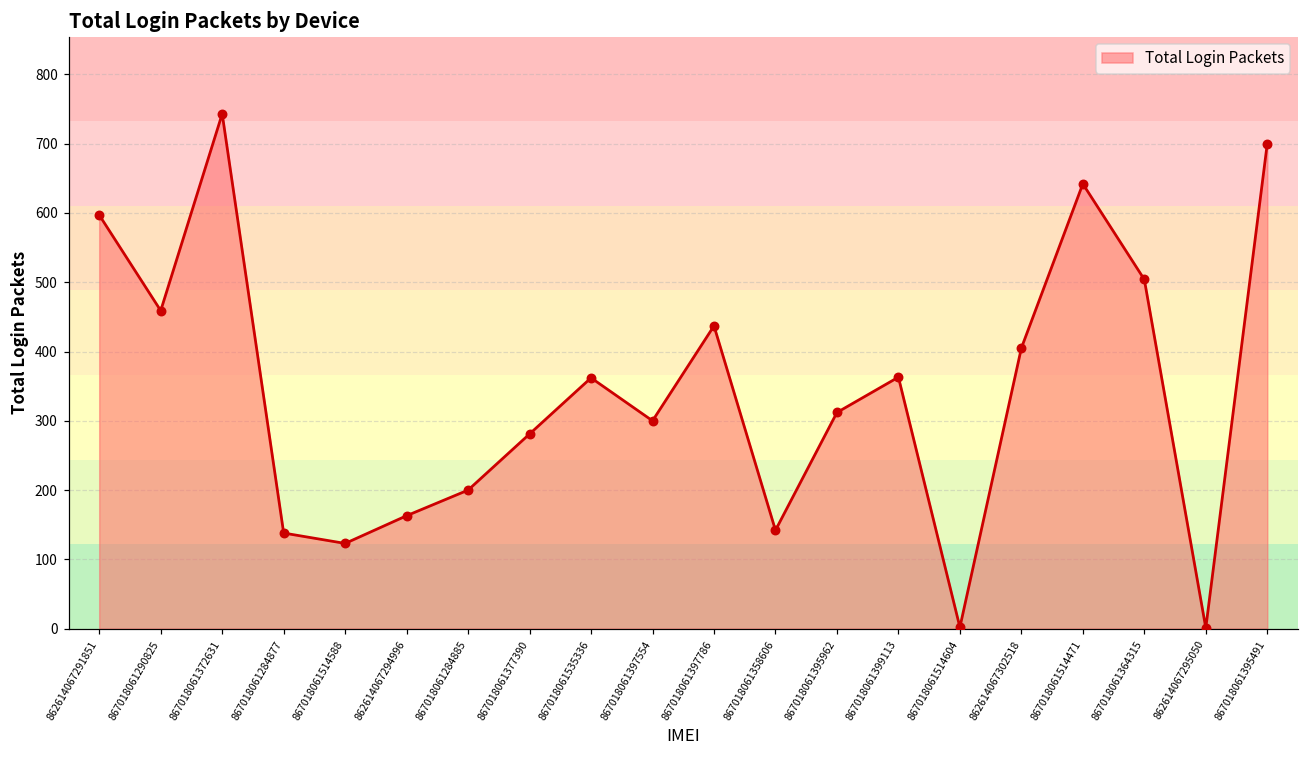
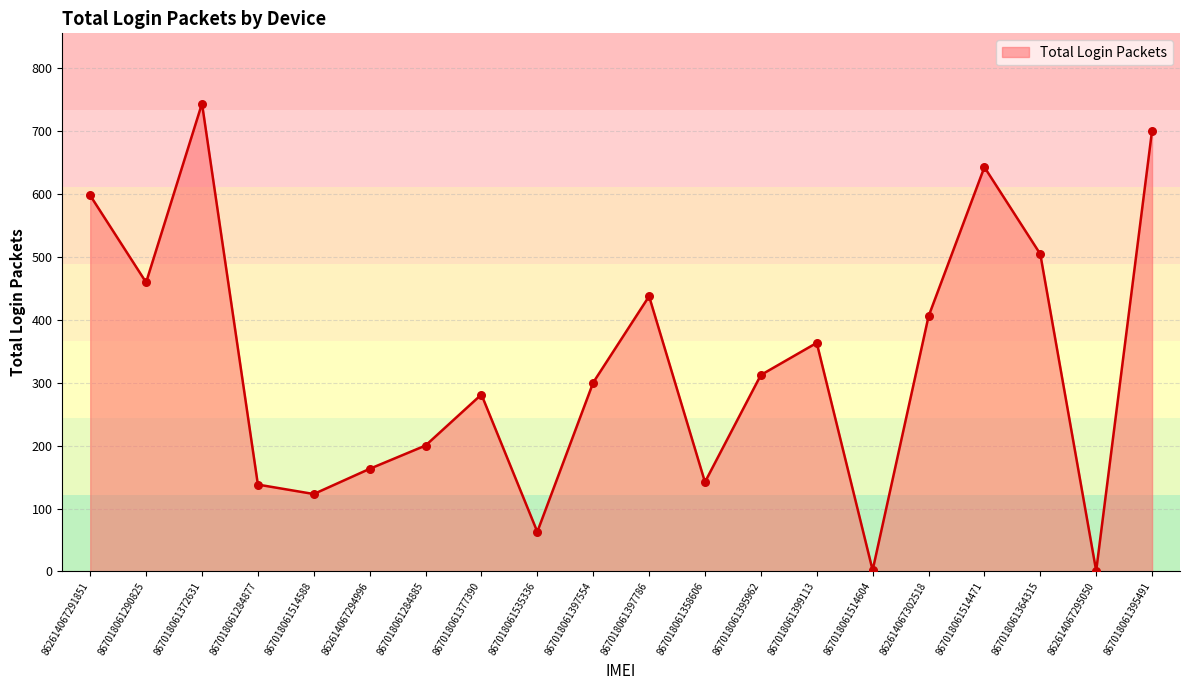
  {
    "862614067291851": 600,
    "867018061290825": 460,
    "867018061372631": 740,
    "867018061284877": 140,
    "867018061514588": 120,
    "862614067294996": 160,
    "867018061284885": 200,
    "867018061377390": 280,
-   "867018061535336": 360,
+   "867018061535336": 60,
    "867018061397554": 300,
    "867018061397786": 440,
    "867018061358606": 140,
    "867018061395962": 310,
    "867018061399113": 360,
    "867018061514604": 0,
    "862614067302518": 410,
    "867018061514471": 640,
    "867018061364315": 500,
    "862614067295050": 0,
    "867018061395491": 700
  }
